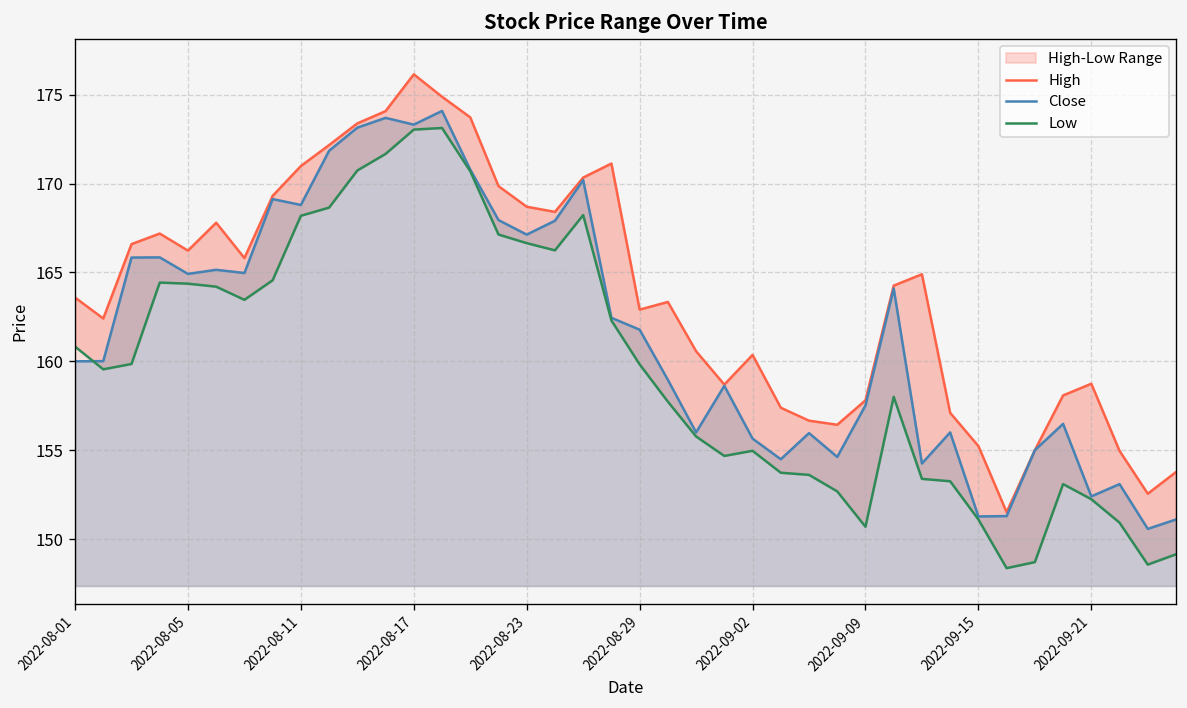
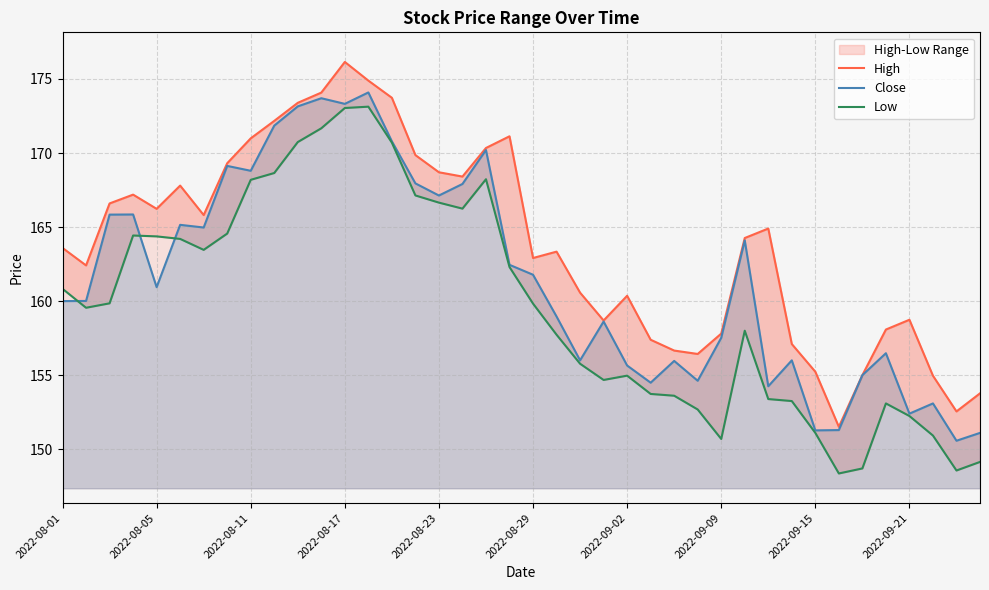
  {
    "High-Low Range": {
      "2022-08-01": 163.6,
      "2022-08-05": 166.2,
      "2022-08-11": 171.0,
      "2022-08-17": 176.2,
      "2022-08-23": 168.7,
      "2022-08-29": 162.9,
      "2022-09-02": 160.4,
      "2022-09-09": 157.8,
      "2022-09-15": 155.2,
      "2022-09-21": 158.7
    },
    "Close": {
      "2022-08-01": 160.0,
-     "2022-08-05": 164.9,
+     "2022-08-05": 160.9,
      "2022-08-11": 168.8,
      "2022-08-17": 173.3,
      "2022-08-23": 167.1,
      "2022-08-29": 161.8,
      "2022-09-02": 155.7,
      "2022-09-09": 157.5
    },
    "Low": {
      "2022-08-01": 160.8,
      "2022-08-05": 164.4,
      "2022-08-11": 168.2,
      "2022-08-17": 173.0,
      "2022-08-23": 166.7,
      "2022-08-29": 159.8,
      "2022-09-02": 155.0,
      "2022-09-09": 150.7
    }
  }
